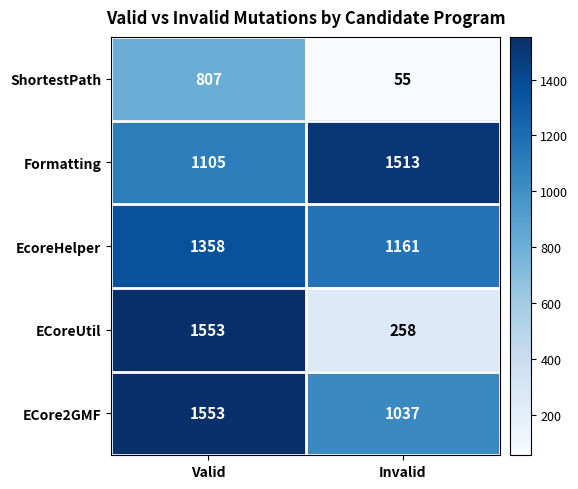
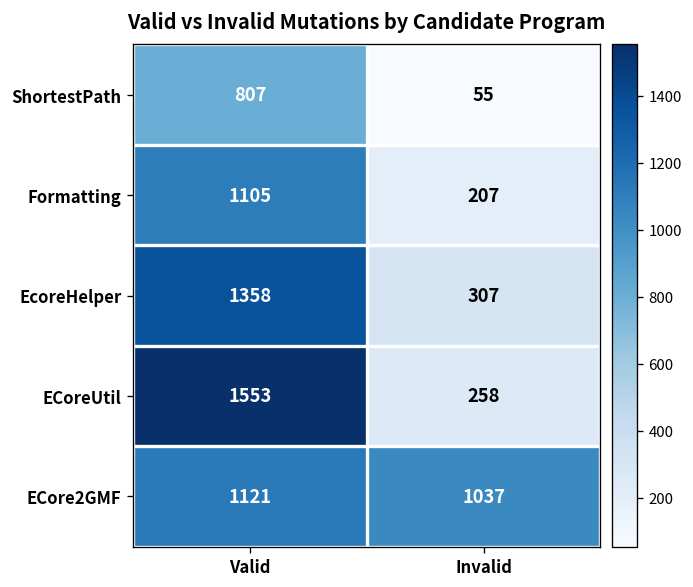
  {
    "ShortestPath": {
      "Valid": 807,
      "Invalid": 55
    },
    "Formatting": {
      "Valid": 1105,
-     "Invalid": 1513
+     "Invalid": 207
    },
    "EcoreHelper": {
      "Valid": 1358,
-     "Invalid": 1161
+     "Invalid": 307
    },
    "ECoreUtil": {
      "Valid": 1553,
      "Invalid": 258
    },
    "ECore2GMF": {
-     "Valid": 1553,
+     "Valid": 1121,
      "Invalid": 1037
    }
  }
